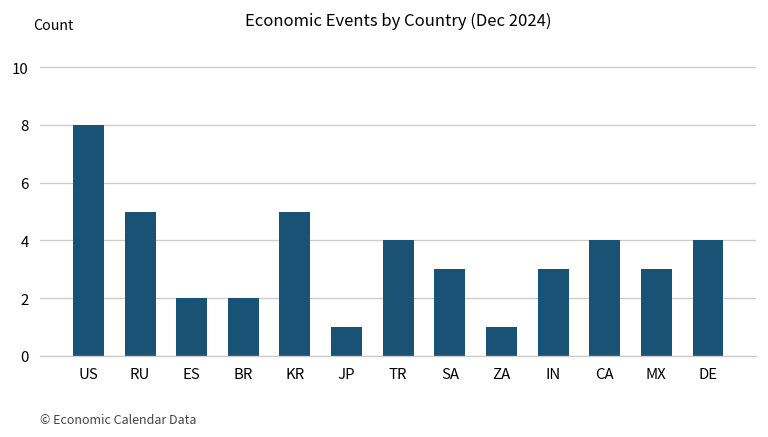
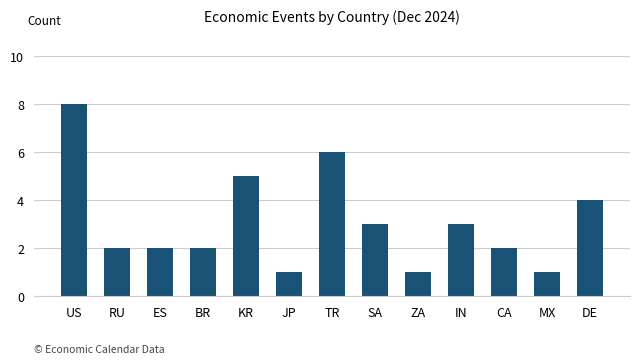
  {
    "US": 8,
-   "RU": 5,
+   "RU": 2,
    "ES": 2,
    "BR": 2,
    "KR": 5,
    "JP": 1,
-   "TR": 4,
+   "TR": 6,
    "SA": 3,
    "ZA": 1,
    "IN": 3,
-   "CA": 4,
-   "MX": 3,
+   "CA": 2,
+   "MX": 1,
    "DE": 4
  }
